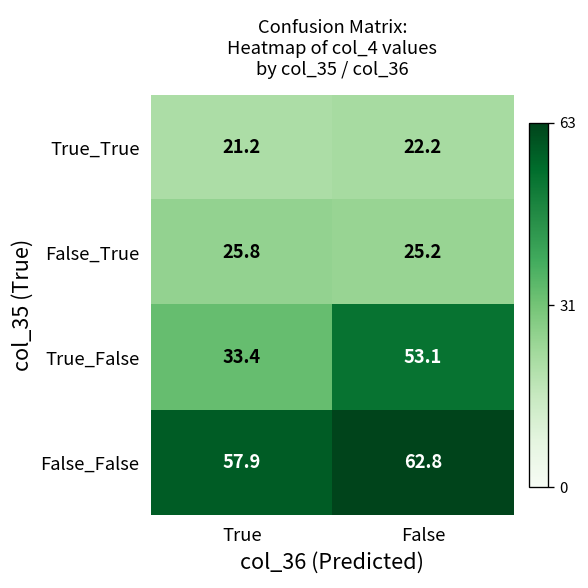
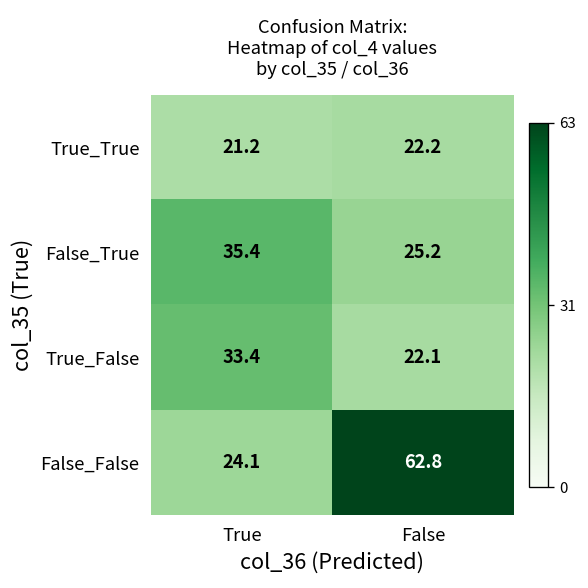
  {
    "True_True": {
      "True": 21.2,
      "False": 22.2
    },
    "False_True": {
-     "True": 25.8,
+     "True": 35.4,
      "False": 25.2
    },
    "True_False": {
      "True": 33.4,
-     "False": 53.1
+     "False": 22.1
    },
    "False_False": {
-     "True": 57.9,
+     "True": 24.1,
      "False": 62.8
    }
  }
